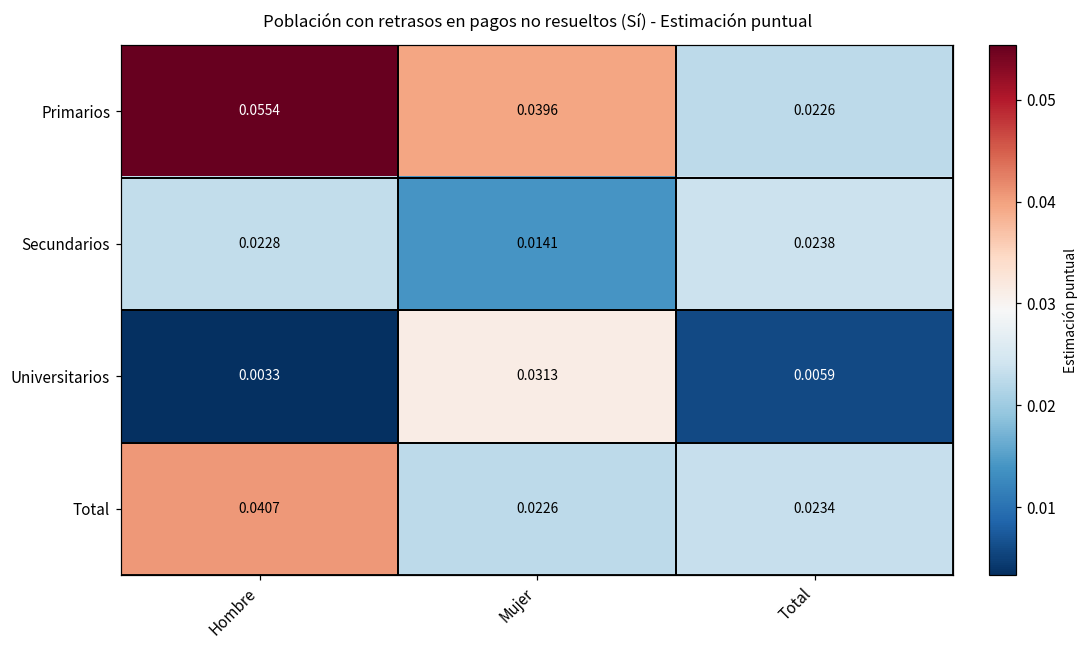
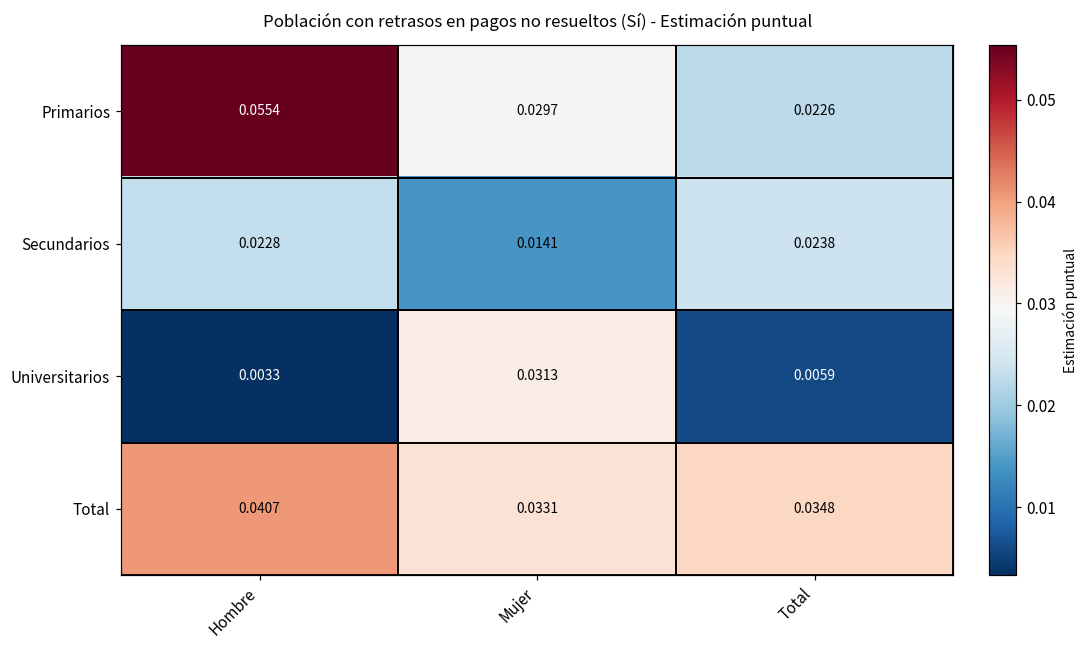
  {
    "Primarios": {
      "Hombre": 0.0554,
-     "Mujer": 0.0396,
+     "Mujer": 0.0297,
      "Total": 0.0226
    },
    "Secundarios": {
      "Hombre": 0.0228,
      "Mujer": 0.0141,
      "Total": 0.0238
    },
    "Universitarios": {
      "Hombre": 0.0033,
      "Mujer": 0.0313,
      "Total": 0.0059
    },
    "Total": {
      "Hombre": 0.0407,
-     "Mujer": 0.0226,
-     "Total": 0.0234
+     "Mujer": 0.0331,
+     "Total": 0.0348
    }
  }
